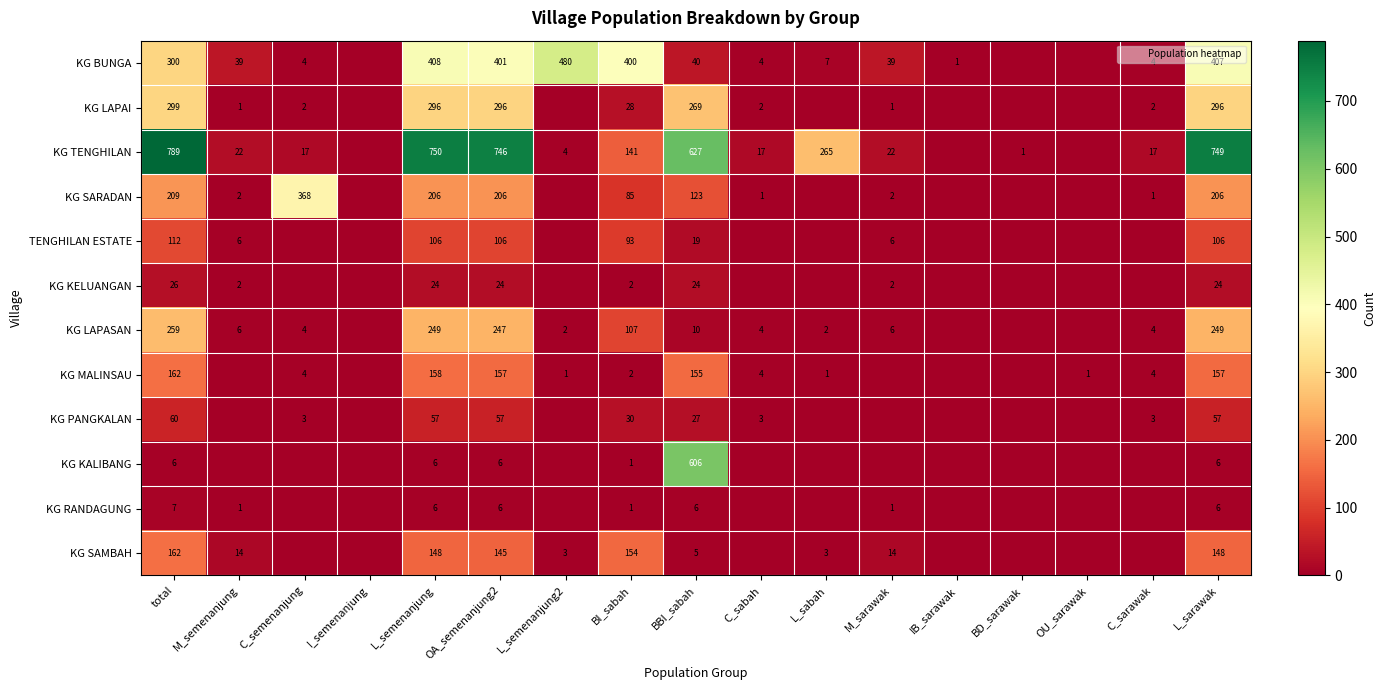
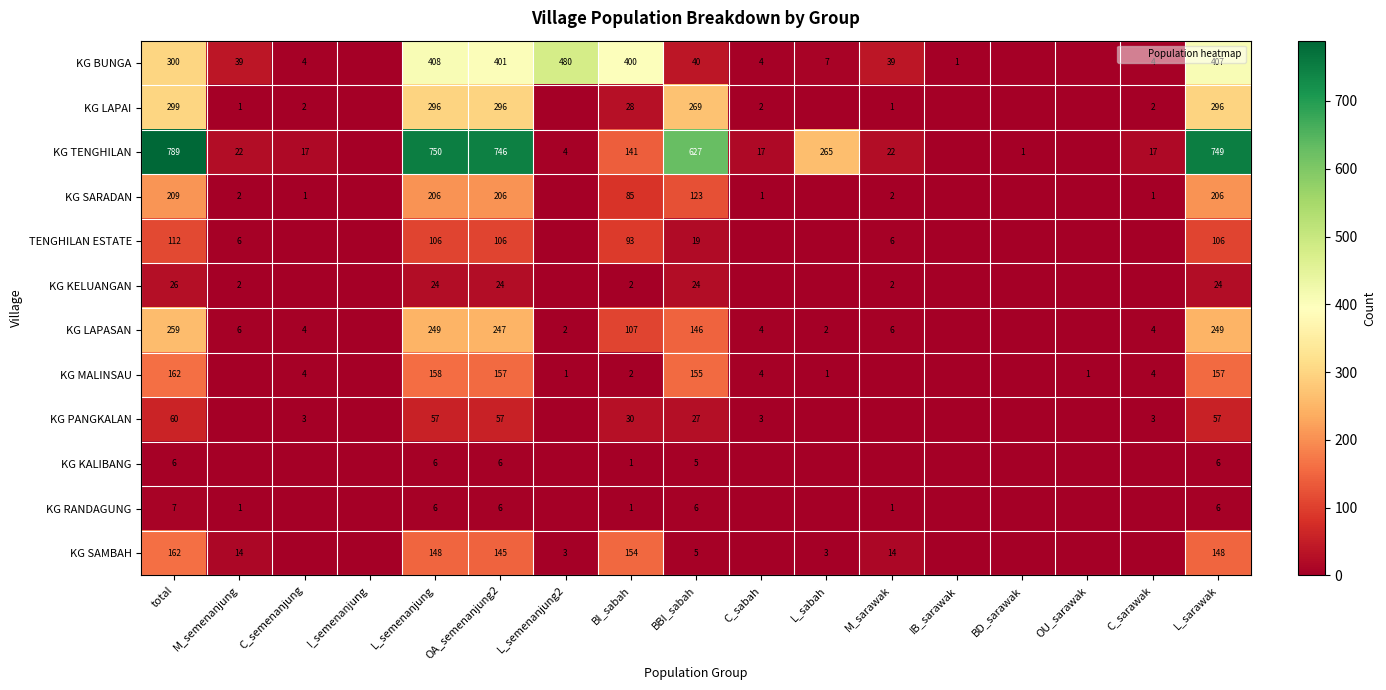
  {
    "KG BUNGA": {
      "total": 300,
      "M_semenanjung": 39,
      "C_semenanjung": 4,
      "L_semenanjung": 408,
      "OA_semenanjung2": 401,
      "L_semenanjung2": 480,
      "BI_sabah": 400,
      "BBI_sabah": 40,
      "C_sabah": 4,
      "L_sabah": 7,
      "M_sarawak": 39,
      "IB_sarawak": 1
    },
    "KG LAPAI": {
      "total": 299,
      "M_semenanjung": 1,
      "C_semenanjung": 2,
      "L_semenanjung": 296,
      "OA_semenanjung2": 296,
      "BI_sabah": 28,
      "BBI_sabah": 269,
      "C_sabah": 2,
      "M_sarawak": 1,
      "C_sarawak": 2,
      "L_sarawak": 296
    },
    "KG TENGHILAN": {
      "total": 789,
      "M_semenanjung": 22,
      "C_semenanjung": 17,
      "L_semenanjung": 750,
      "OA_semenanjung2": 746,
      "L_semenanjung2": 4,
      "BI_sabah": 141,
      "BBI_sabah": 627,
      "C_sabah": 17,
      "L_sabah": 265,
      "M_sarawak": 22,
      "BD_sarawak": 1,
      "C_sarawak": 17,
      "L_sarawak": 749
    },
    "KG SARADAN": {
      "total": 209,
      "M_semenanjung": 2,
-     "C_semenanjung": 368,
+     "C_semenanjung": 1,
      "L_semenanjung": 206,
      "OA_semenanjung2": 206,
      "BI_sabah": 85,
      "BBI_sabah": 123,
      "C_sabah": 1,
      "M_sarawak": 2,
      "C_sarawak": 1,
      "L_sarawak": 206
    },
    "TENGHILAN ESTATE": {
      "total": 112,
      "M_semenanjung": 6,
      "L_semenanjung": 106,
      "OA_semenanjung2": 106,
      "BI_sabah": 93,
      "BBI_sabah": 19,
      "M_sarawak": 6,
      "L_sarawak": 106
    },
    "KG KELUANGAN": {
      "total": 26,
      "M_semenanjung": 2,
      "L_semenanjung": 24,
      "OA_semenanjung2": 24,
      "BI_sabah": 2,
      "BBI_sabah": 24,
      "M_sarawak": 2,
      "L_sarawak": 24
    },
    "KG LAPASAN": {
      "total": 259,
      "M_semenanjung": 6,
      "C_semenanjung": 4,
      "L_semenanjung": 249,
      "OA_semenanjung2": 247,
      "L_semenanjung2": 2,
      "BI_sabah": 107,
-     "BBI_sabah": 10,
+     "BBI_sabah": 146,
      "C_sabah": 4,
      "L_sabah": 2,
      "M_sarawak": 6,
      "C_sarawak": 4,
      "L_sarawak": 249
    },
    "KG MALINSAU": {
      "total": 162,
      "C_semenanjung": 4,
      "L_semenanjung": 158,
      "OA_semenanjung2": 157,
      "L_semenanjung2": 1,
      "BI_sabah": 2,
      "BBI_sabah": 155,
      "C_sabah": 4,
      "L_sabah": 1,
      "OU_sarawak": 1,
      "C_sarawak": 4,
      "L_sarawak": 157
    },
    "KG PANGKALAN": {
      "total": 60,
      "C_semenanjung": 3,
      "L_semenanjung": 57,
      "OA_semenanjung2": 57,
      "BI_sabah": 30,
      "BBI_sabah": 27,
      "C_sabah": 3,
      "C_sarawak": 3,
      "L_sarawak": 57
    },
    "KG KALIBANG": {
      "total": 6,
      "L_semenanjung": 6,
      "OA_semenanjung2": 6,
      "BI_sabah": 1,
-     "BBI_sabah": 606,
+     "BBI_sabah": 5,
      "L_sarawak": 6
    },
    "KG RANDAGUNG": {
      "total": 7,
      "M_semenanjung": 1,
      "L_semenanjung": 6,
      "OA_semenanjung2": 6,
      "BI_sabah": 1,
      "BBI_sabah": 6,
      "M_sarawak": 1,
      "L_sarawak": 6
    },
    "KG SAMBAH": {
      "total": 162,
      "M_semenanjung": 14,
      "L_semenanjung": 148,
      "OA_semenanjung2": 145,
      "L_semenanjung2": 3,
      "BI_sabah": 154,
      "BBI_sabah": 5,
      "L_sabah": 3,
      "M_sarawak": 14,
      "L_sarawak": 148
    }
  }
